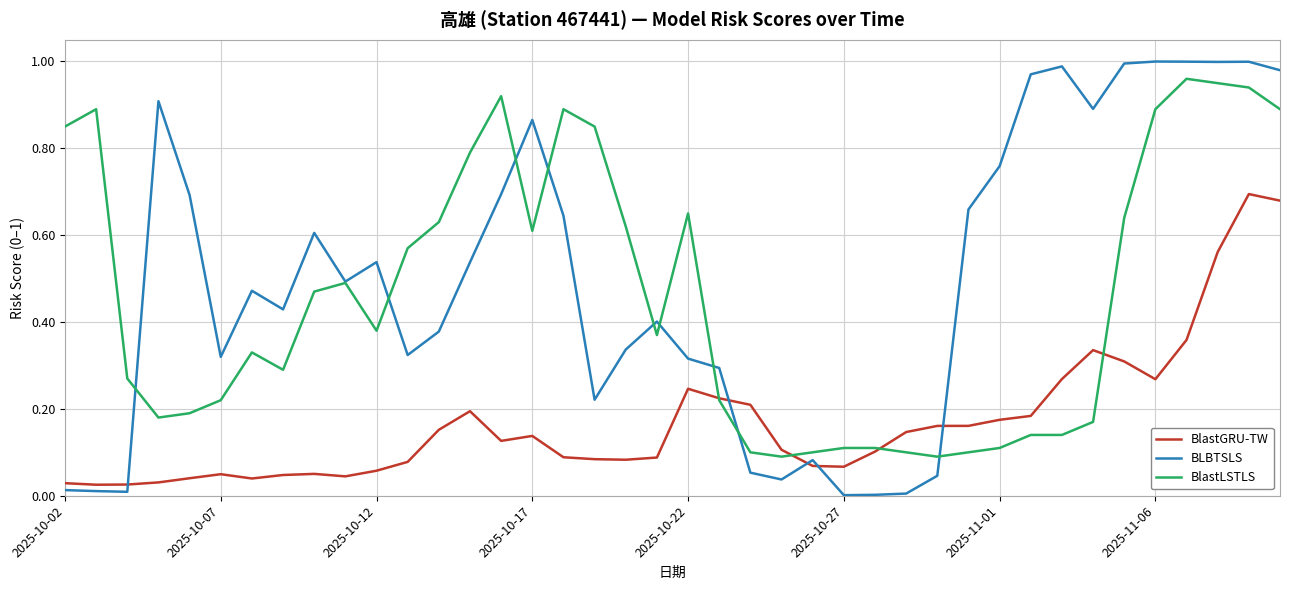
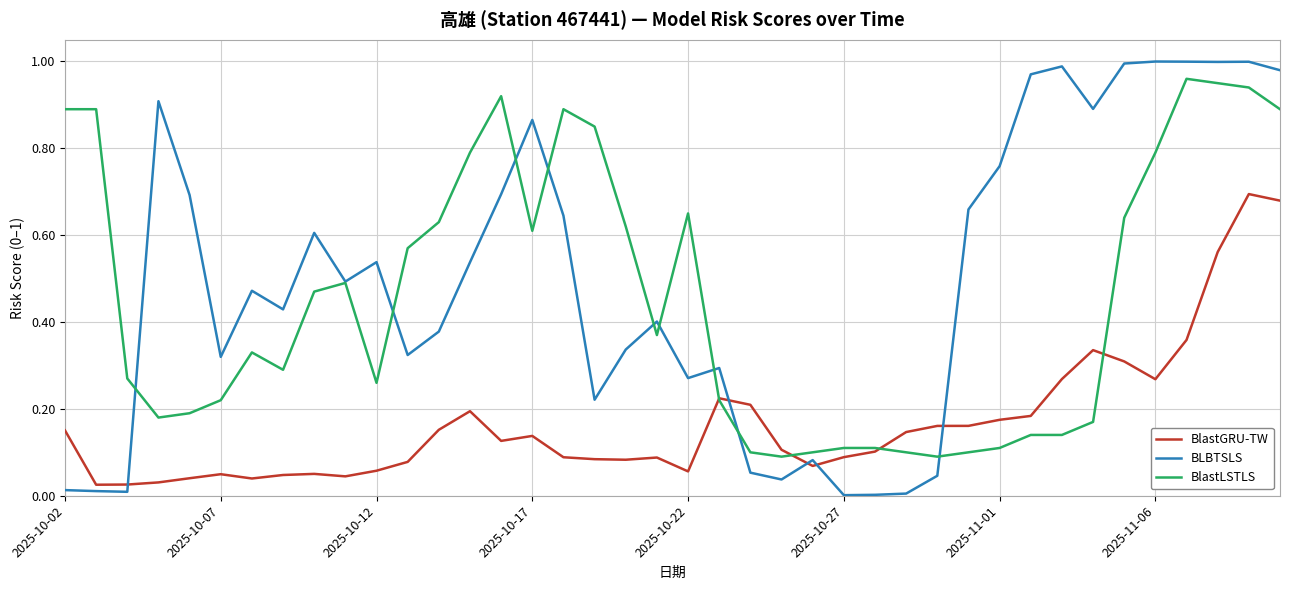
  {
    "BlastGRU-TW": {
-     "2025-10-02": 0.03,
+     "2025-10-02": 0.15,
      "2025-10-07": 0.05,
      "2025-10-12": 0.06,
      "2025-10-17": 0.14,
-     "2025-10-22": 0.25,
-     "2025-10-27": 0.07,
+     "2025-10-22": 0.06,
+     "2025-10-27": 0.09,
      "2025-11-01": 0.17,
      "2025-11-06": 0.27
    },
    "BLBTSLS": {
      "2025-10-02": 0.01,
      "2025-10-07": 0.32,
      "2025-10-12": 0.54,
      "2025-10-17": 0.87,
-     "2025-10-22": 0.32,
+     "2025-10-22": 0.27,
      "2025-10-27": 0.00,
      "2025-11-01": 0.76,
      "2025-11-06": 1.00
    },
    "BlastLSTLS": {
-     "2025-10-02": 0.85,
+     "2025-10-02": 0.89,
      "2025-10-07": 0.22,
-     "2025-10-12": 0.38,
+     "2025-10-12": 0.26,
      "2025-10-17": 0.61,
      "2025-10-22": 0.65,
      "2025-10-27": 0.11,
      "2025-11-01": 0.11,
-     "2025-11-06": 0.89
+     "2025-11-06": 0.79
    }
  }
